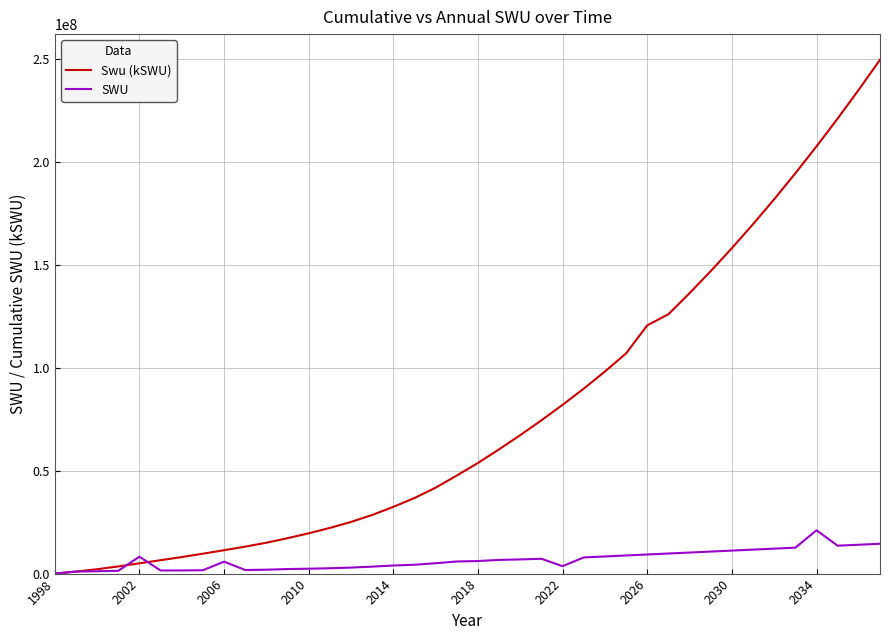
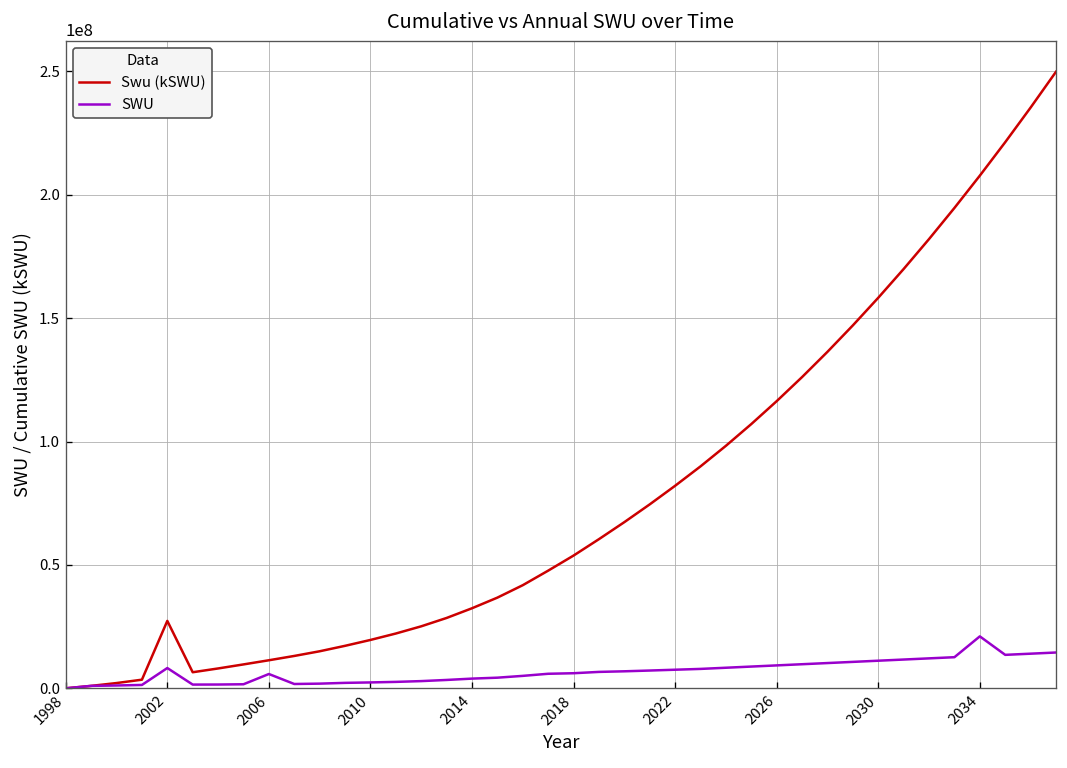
  {
    "Swu (kSWU)": {
-     "2002": 5000000,
+     "2002": 27000000,
      "2006": 11000000,
      "2010": 20000000,
      "2014": 32000000,
      "2018": 54000000,
      "2022": 82000000,
-     "2026": 121000000,
+     "2026": 116000000,
      "2030": 158000000,
      "2034": 208000000
    },
    "SWU": {
      "2002": 8000000,
      "2006": 6000000,
      "2010": 2000000,
      "2014": 4000000,
      "2018": 6000000,
-     "2022": 4000000,
+     "2022": 8000000,
      "2026": 9000000,
      "2030": 11000000,
      "2034": 21000000
    }
  }
